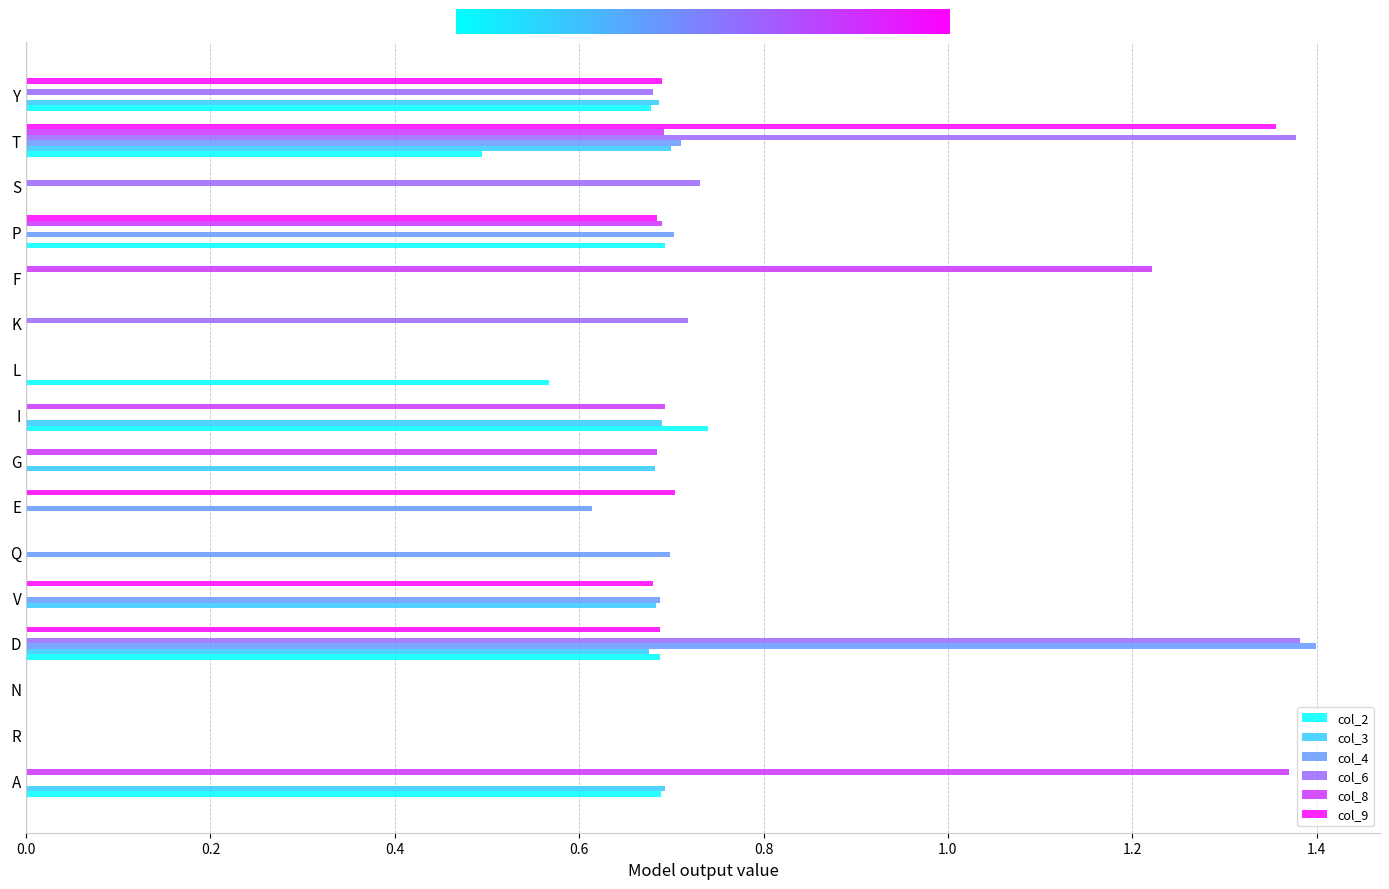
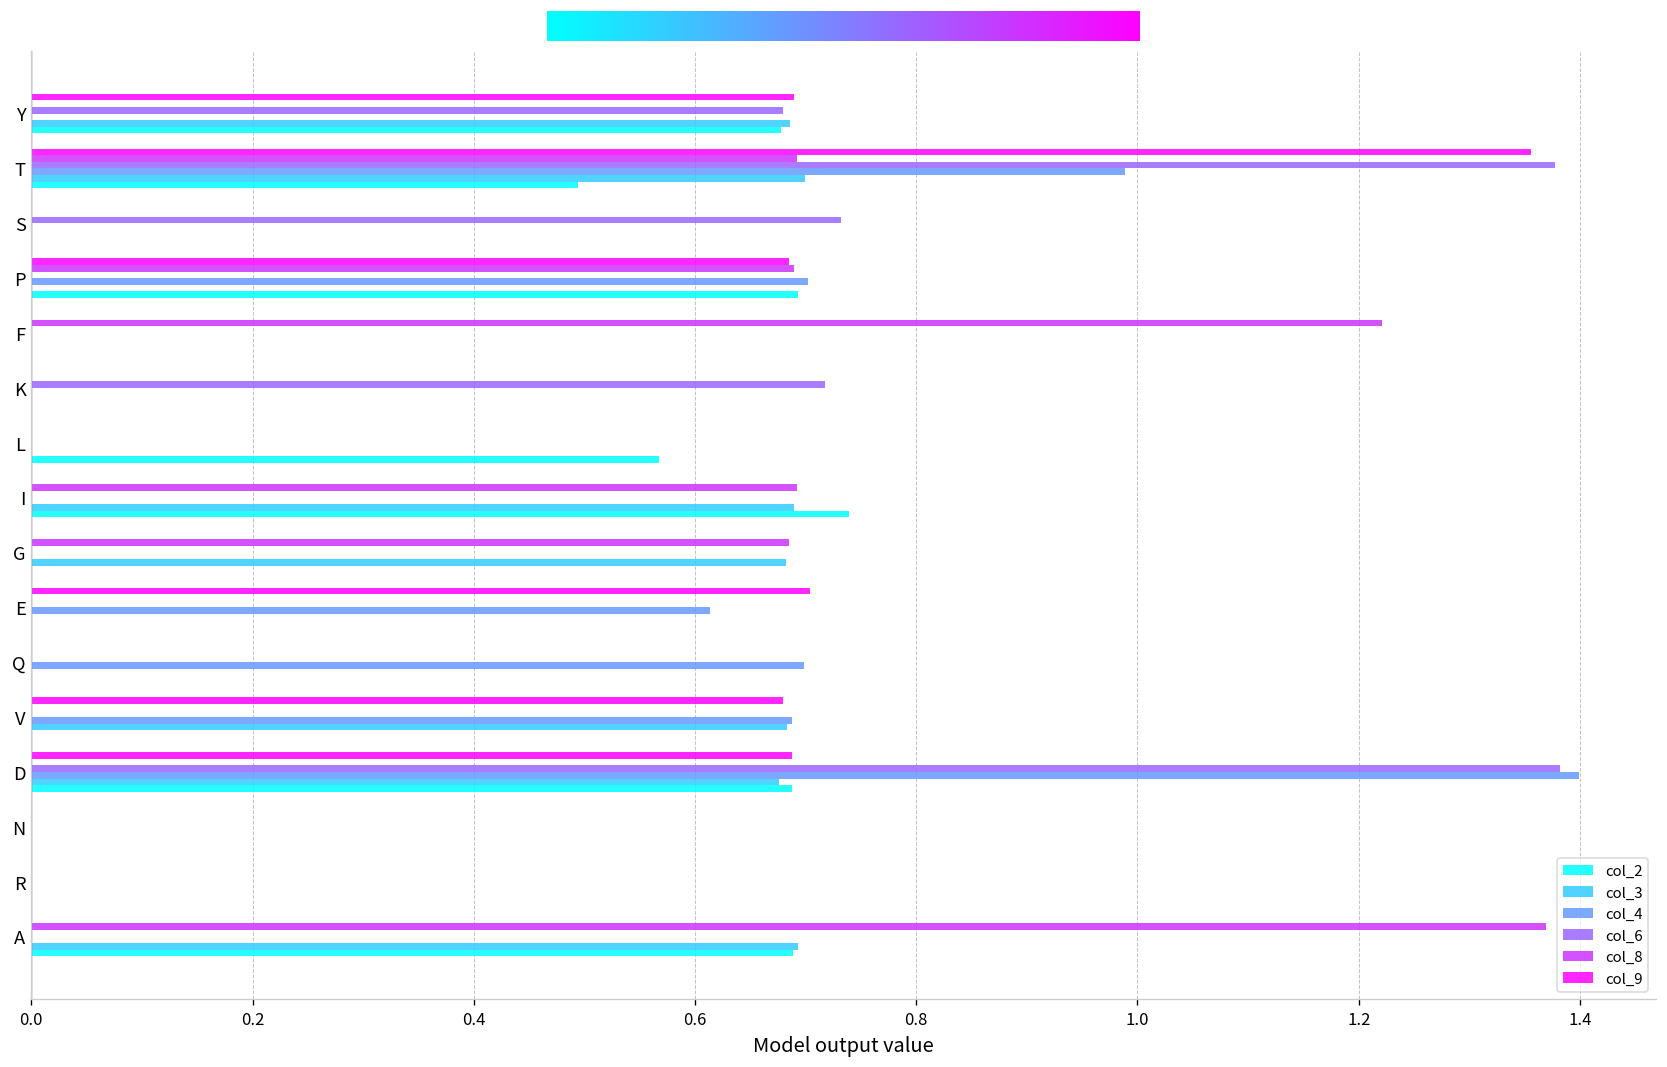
  {
    "col_2": {
      "Y": 0.68,
      "T": 0.49,
      "S": 0.00,
      "P": 0.69,
      "F": 0.00,
      "K": 0.00,
      "L": 0.57,
      "I": 0.74,
      "G": 0.00,
      "E": 0.00,
      "Q": 0.00,
      "V": 0.00,
      "D": 0.69,
      "N": 0.00,
      "R": 0.00,
      "A": 0.69
    },
    "col_3": {
      "Y": 0.69,
      "T": 0.70,
      "S": 0.00,
      "P": 0.00,
      "F": 0.00,
      "K": 0.00,
      "L": 0.00,
      "I": 0.69,
      "G": 0.68,
      "E": 0.00,
      "Q": 0.00,
      "V": 0.68,
      "D": 0.68,
      "N": 0.00,
      "R": 0.00,
      "A": 0.69
    },
    "col_4": {
      "Y": 0.00,
-     "T": 0.71,
+     "T": 0.99,
      "S": 0.00,
      "P": 0.70,
      "F": 0.00,
      "K": 0.00,
      "L": 0.00,
      "I": 0.00,
      "G": 0.00,
      "E": 0.61,
      "Q": 0.70,
      "V": 0.69,
      "D": 1.40,
      "N": 0.00,
      "R": 0.00,
      "A": 0.00
    },
    "col_6": {
      "Y": 0.68,
      "T": 1.38,
      "S": 0.73,
      "P": 0.00,
      "F": 0.00,
      "K": 0.72,
      "L": 0.00,
      "I": 0.00,
      "G": 0.00,
      "E": 0.00,
      "Q": 0.00,
      "V": 0.00,
      "D": 1.38,
      "N": 0.00,
      "R": 0.00,
      "A": 0.00
    },
    "col_8": {
      "Y": 0.00,
      "T": 0.69,
      "S": 0.00,
      "P": 0.69,
      "F": 1.22,
      "K": 0.00,
      "L": 0.00,
      "I": 0.69,
      "G": 0.68,
      "E": 0.00,
      "Q": 0.00,
      "V": 0.00,
      "D": 0.00,
      "N": 0.00,
      "R": 0.00,
      "A": 1.37
    },
    "col_9": {
      "Y": 0.69,
      "T": 1.36,
      "S": 0.00,
      "P": 0.68,
      "F": 0.00,
      "K": 0.00,
      "L": 0.00,
      "I": 0.00,
      "G": 0.00,
      "E": 0.70,
      "Q": 0.00,
      "V": 0.68,
      "D": 0.69,
      "N": 0.00,
      "R": 0.00,
      "A": 0.00
    }
  }
